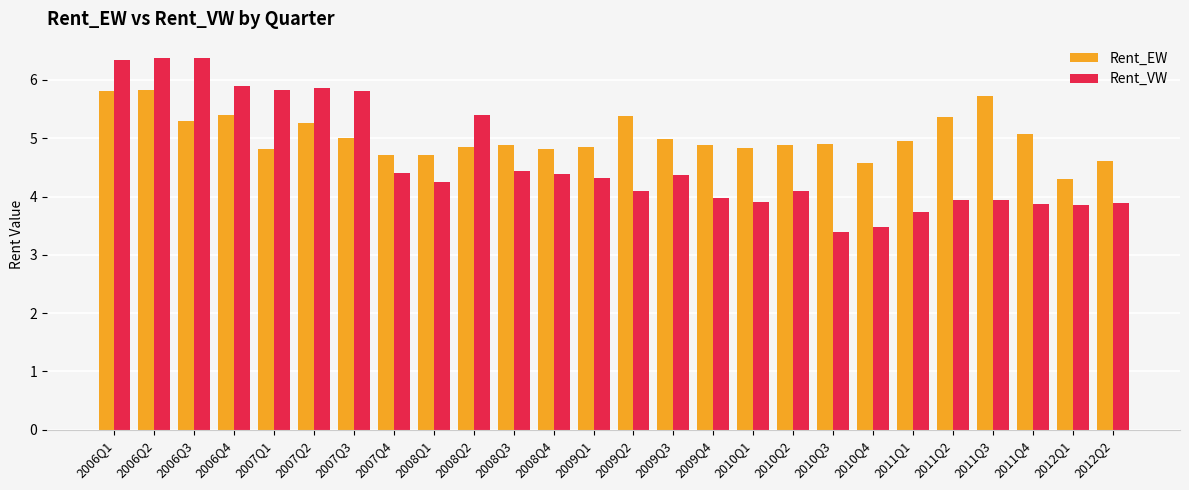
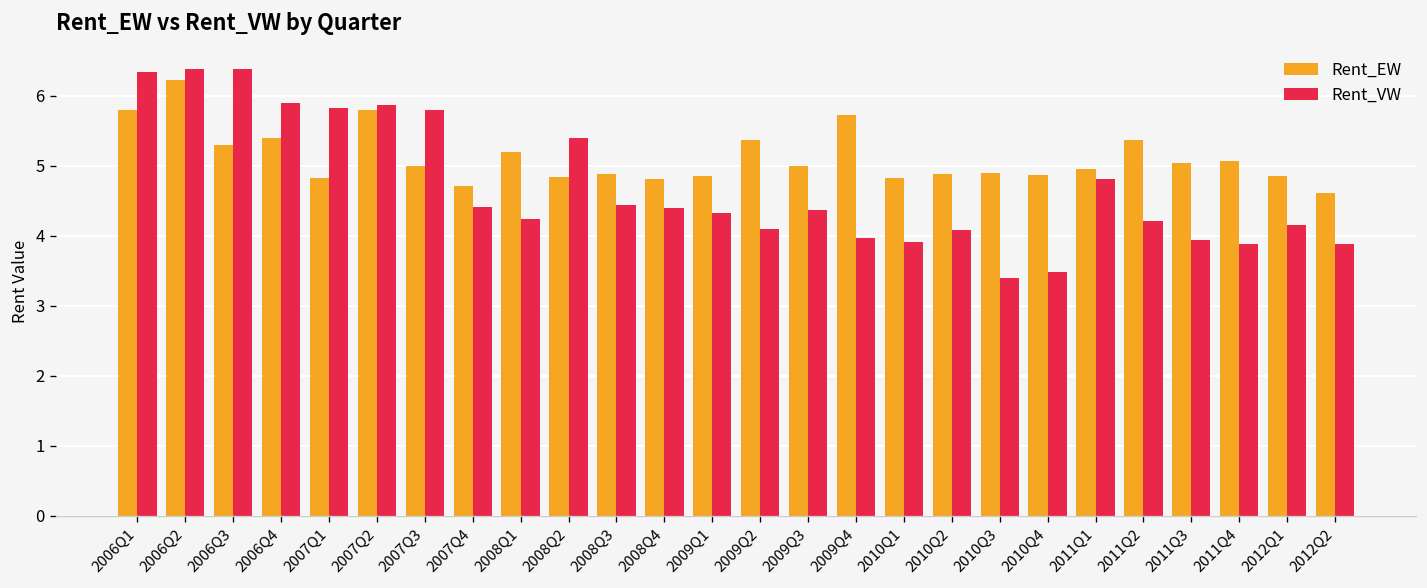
  {
    "Rent_EW": {
      "2006Q1": 5.8,
-     "2006Q2": 5.8,
+     "2006Q2": 6.2,
      "2006Q3": 5.3,
      "2006Q4": 5.4,
      "2007Q1": 4.8,
-     "2007Q2": 5.3,
+     "2007Q2": 5.8,
      "2007Q3": 5.0,
      "2007Q4": 4.7,
-     "2008Q1": 4.7,
+     "2008Q1": 5.2,
      "2008Q2": 4.8,
      "2008Q3": 4.9,
      "2008Q4": 4.8,
      "2009Q1": 4.9,
      "2009Q2": 5.4,
      "2009Q3": 5.0,
-     "2009Q4": 4.9,
+     "2009Q4": 5.7,
      "2010Q1": 4.8,
      "2010Q2": 4.9,
      "2010Q3": 4.9,
-     "2010Q4": 4.6,
+     "2010Q4": 4.9,
      "2011Q1": 5.0,
      "2011Q2": 5.4,
-     "2011Q3": 5.7,
+     "2011Q3": 5.0,
      "2011Q4": 5.1,
-     "2012Q1": 4.3,
+     "2012Q1": 4.9,
      "2012Q2": 4.6
    },
    "Rent_VW": {
      "2006Q1": 6.3,
      "2006Q2": 6.4,
      "2006Q3": 6.4,
      "2006Q4": 5.9,
      "2007Q1": 5.8,
      "2007Q2": 5.9,
      "2007Q3": 5.8,
      "2007Q4": 4.4,
      "2008Q1": 4.2,
      "2008Q2": 5.4,
      "2008Q3": 4.4,
      "2008Q4": 4.4,
      "2009Q1": 4.3,
      "2009Q2": 4.1,
      "2009Q3": 4.4,
      "2009Q4": 4.0,
      "2010Q1": 3.9,
      "2010Q2": 4.1,
      "2010Q3": 3.4,
      "2010Q4": 3.5,
-     "2011Q1": 3.7,
-     "2011Q2": 3.9,
+     "2011Q1": 4.8,
+     "2011Q2": 4.2,
      "2011Q3": 3.9,
      "2011Q4": 3.9,
-     "2012Q1": 3.9,
+     "2012Q1": 4.1,
      "2012Q2": 3.9
    }
  }
